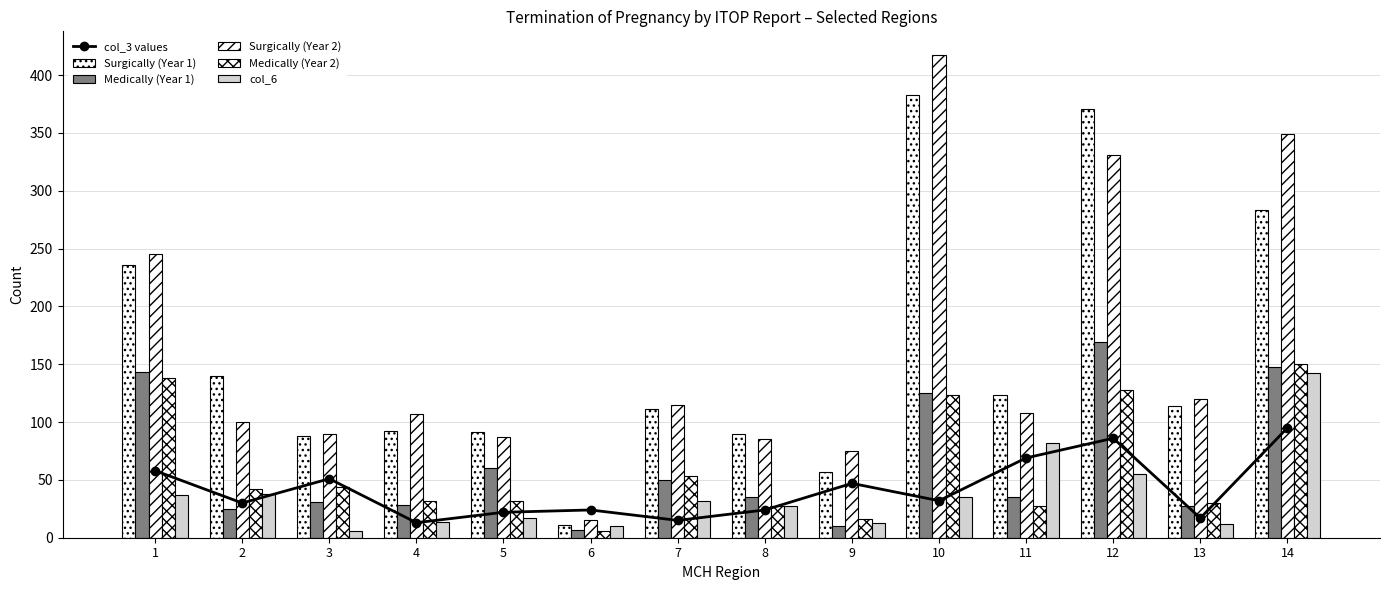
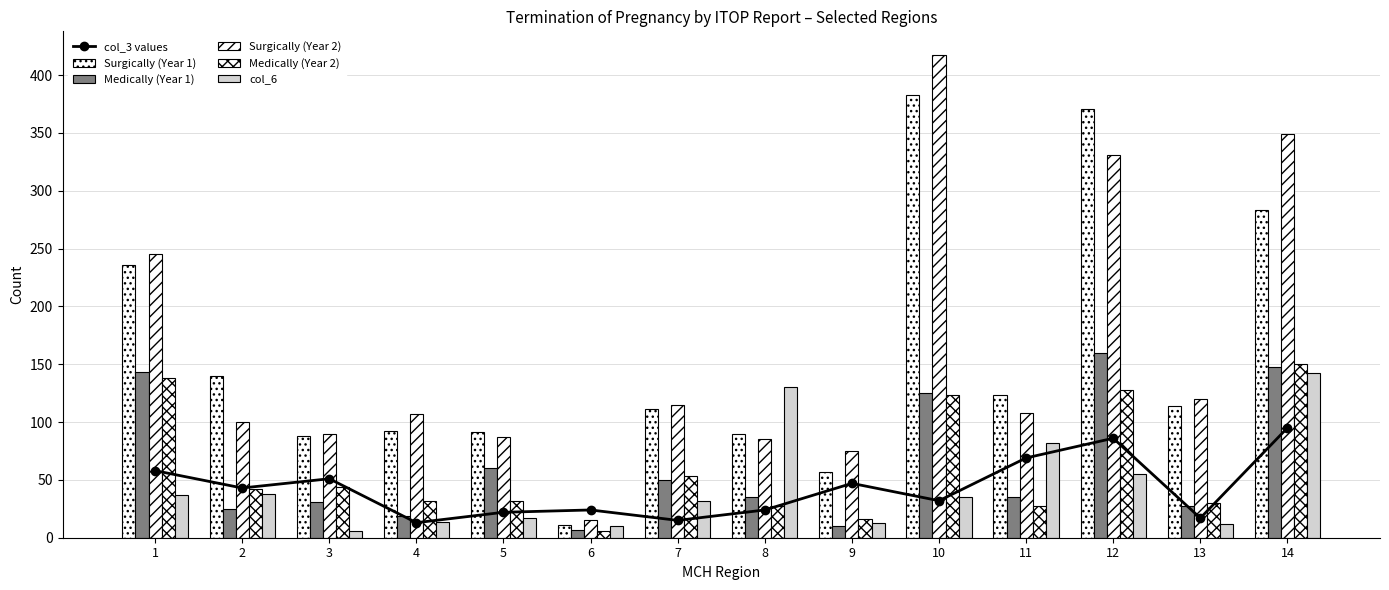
  {
    "col_3 values": {
      "1": 58,
-     "2": 30,
+     "2": 43,
      "3": 51,
      "4": 13,
      "5": 22,
      "6": 24,
      "7": 15,
      "8": 24,
      "9": 47,
      "10": 32,
      "11": 69,
      "12": 86,
      "13": 17,
      "14": 95
    },
    "Medically (Year 1)": {
      "1": 143,
      "2": 25,
      "3": 31,
-     "4": 28,
+     "4": 19,
      "5": 60,
      "6": 7,
      "7": 50,
      "8": 35,
      "9": 10,
      "10": 125,
      "11": 35,
-     "12": 169,
+     "12": 160,
      "13": 27,
      "14": 148
    },
    "col_6": {
      "1": 37,
      "2": 38,
      "3": 6,
      "4": 14,
      "5": 17,
      "6": 10,
      "7": 32,
-     "8": 27,
+     "8": 130,
      "9": 13,
      "10": 35,
      "11": 82,
      "12": 55,
      "13": 12,
      "14": 142
    }
  }
